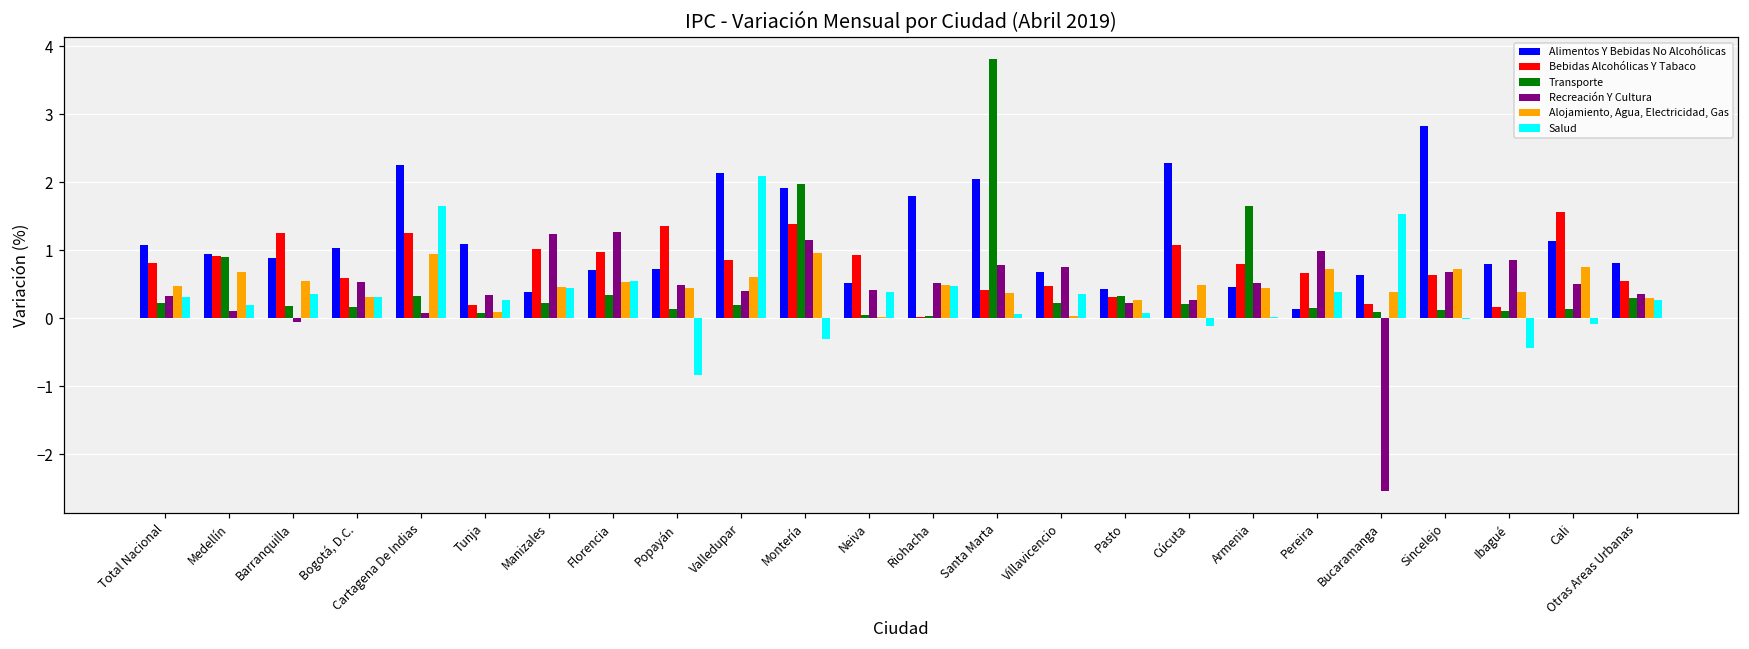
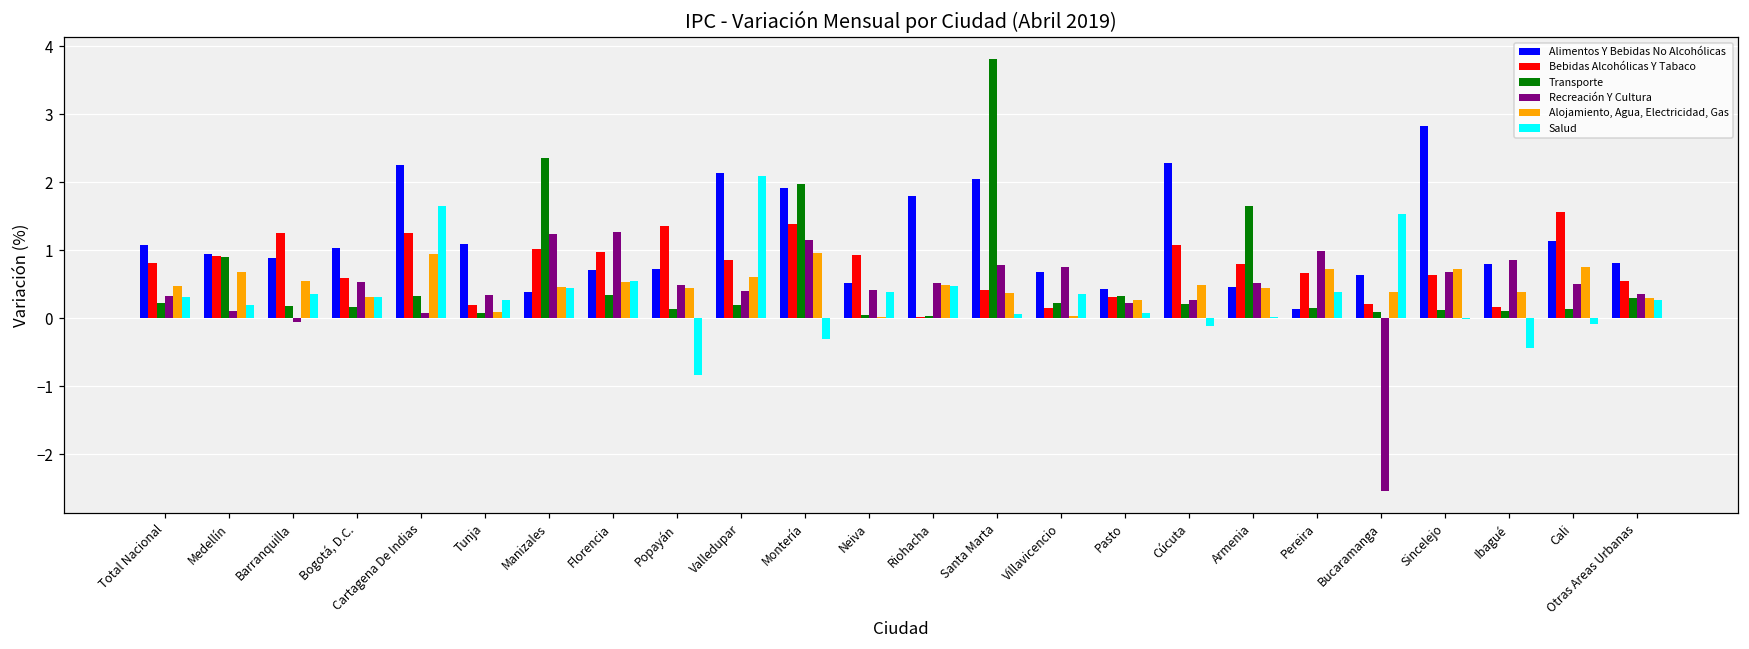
  {
    "Alimentos Y Bebidas No Alcohólicas": {
      "Total Nacional": 1.1,
      "Medellín": 0.9,
      "Barranquilla": 0.9,
      "Bogotá, D.C.": 1.0,
      "Cartagena De Indias": 2.3,
      "Tunja": 1.1,
      "Manizales": 0.4,
      "Florencia": 0.7,
      "Popayán": 0.7,
      "Valledupar": 2.1,
      "Montería": 1.9,
      "Neiva": 0.5,
      "Riohacha": 1.8,
      "Santa Marta": 2.1,
      "Villavicencio": 0.7,
      "Pasto": 0.4,
      "Cúcuta": 2.3,
      "Armenia": 0.5,
      "Pereira": 0.1,
      "Bucaramanga": 0.6,
      "Sincelejo": 2.8,
      "Ibagué": 0.8,
      "Cali": 1.1,
      "Otras Areas Urbanas": 0.8
    },
    "Bebidas Alcohólicas Y Tabaco": {
      "Total Nacional": 0.8,
      "Medellín": 0.9,
      "Barranquilla": 1.3,
      "Bogotá, D.C.": 0.6,
      "Cartagena De Indias": 1.3,
      "Tunja": 0.2,
      "Manizales": 1.0,
      "Florencia": 1.0,
      "Popayán": 1.4,
      "Valledupar": 0.9,
      "Montería": 1.4,
      "Neiva": 0.9,
      "Santa Marta": 0.4,
-     "Villavicencio": 0.5,
+     "Villavicencio": 0.2,
      "Pasto": 0.3,
      "Cúcuta": 1.1,
      "Armenia": 0.8,
      "Pereira": 0.7,
      "Bucaramanga": 0.2,
      "Sincelejo": 0.6,
      "Ibagué": 0.2,
      "Cali": 1.6,
      "Otras Areas Urbanas": 0.5
    },
    "Transporte": {
      "Total Nacional": 0.2,
      "Medellín": 0.9,
      "Barranquilla": 0.2,
      "Bogotá, D.C.": 0.2,
      "Cartagena De Indias": 0.3,
      "Tunja": 0.1,
-     "Manizales": 0.2,
+     "Manizales": 2.4,
      "Florencia": 0.3,
      "Popayán": 0.1,
      "Valledupar": 0.2,
      "Montería": 2.0,
      "Santa Marta": 3.8,
      "Villavicencio": 0.2,
      "Pasto": 0.3,
      "Cúcuta": 0.2,
      "Armenia": 1.7,
      "Pereira": 0.2,
      "Bucaramanga": 0.1,
      "Sincelejo": 0.1,
      "Ibagué": 0.1,
      "Cali": 0.1,
      "Otras Areas Urbanas": 0.3
    },
    "Recreación Y Cultura": {
      "Total Nacional": 0.3,
      "Medellín": 0.1,
      "Barranquilla": -0.1,
      "Bogotá, D.C.": 0.5,
      "Cartagena De Indias": 0.1,
      "Tunja": 0.3,
      "Manizales": 1.2,
      "Florencia": 1.3,
      "Popayán": 0.5,
      "Valledupar": 0.4,
      "Montería": 1.2,
      "Neiva": 0.4,
      "Riohacha": 0.5,
      "Santa Marta": 0.8,
      "Villavicencio": 0.8,
      "Pasto": 0.2,
      "Cúcuta": 0.3,
      "Armenia": 0.5,
      "Pereira": 1.0,
      "Bucaramanga": -2.5,
      "Sincelejo": 0.7,
      "Ibagué": 0.9,
      "Cali": 0.5,
      "Otras Areas Urbanas": 0.4
    },
    "Alojamiento, Agua, Electricidad, Gas": {
      "Total Nacional": 0.5,
      "Medellín": 0.7,
      "Barranquilla": 0.6,
      "Bogotá, D.C.": 0.3,
      "Cartagena De Indias": 1.0,
      "Tunja": 0.1,
      "Manizales": 0.5,
      "Florencia": 0.5,
      "Popayán": 0.5,
      "Valledupar": 0.6,
      "Montería": 1.0,
      "Riohacha": 0.5,
      "Santa Marta": 0.4,
      "Pasto": 0.3,
      "Cúcuta": 0.5,
      "Armenia": 0.5,
      "Pereira": 0.7,
      "Bucaramanga": 0.4,
      "Sincelejo": 0.7,
      "Ibagué": 0.4,
      "Cali": 0.8,
      "Otras Areas Urbanas": 0.3
    },
    "Salud": {
      "Total Nacional": 0.3,
      "Medellín": 0.2,
      "Barranquilla": 0.4,
      "Bogotá, D.C.": 0.3,
      "Cartagena De Indias": 1.7,
      "Tunja": 0.3,
      "Manizales": 0.4,
      "Florencia": 0.5,
      "Popayán": -0.8,
      "Valledupar": 2.1,
      "Montería": -0.3,
      "Neiva": 0.4,
      "Riohacha": 0.5,
      "Santa Marta": 0.1,
      "Villavicencio": 0.4,
      "Pasto": 0.1,
      "Cúcuta": -0.1,
      "Pereira": 0.4,
      "Bucaramanga": 1.5,
      "Ibagué": -0.4,
      "Cali": -0.1,
      "Otras Areas Urbanas": 0.3
    }
  }
